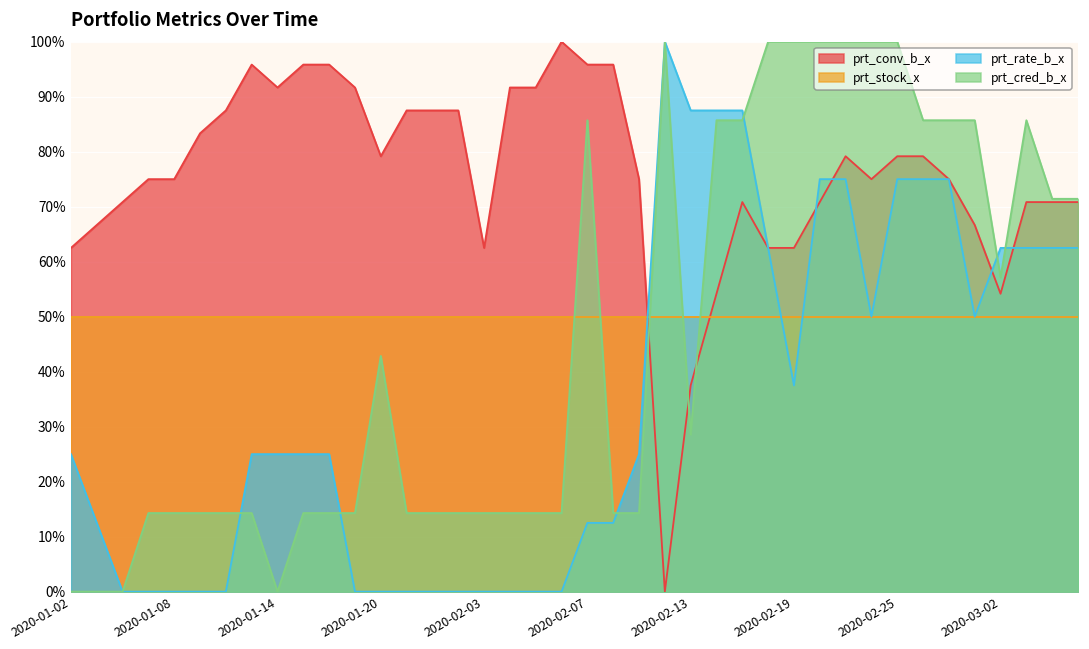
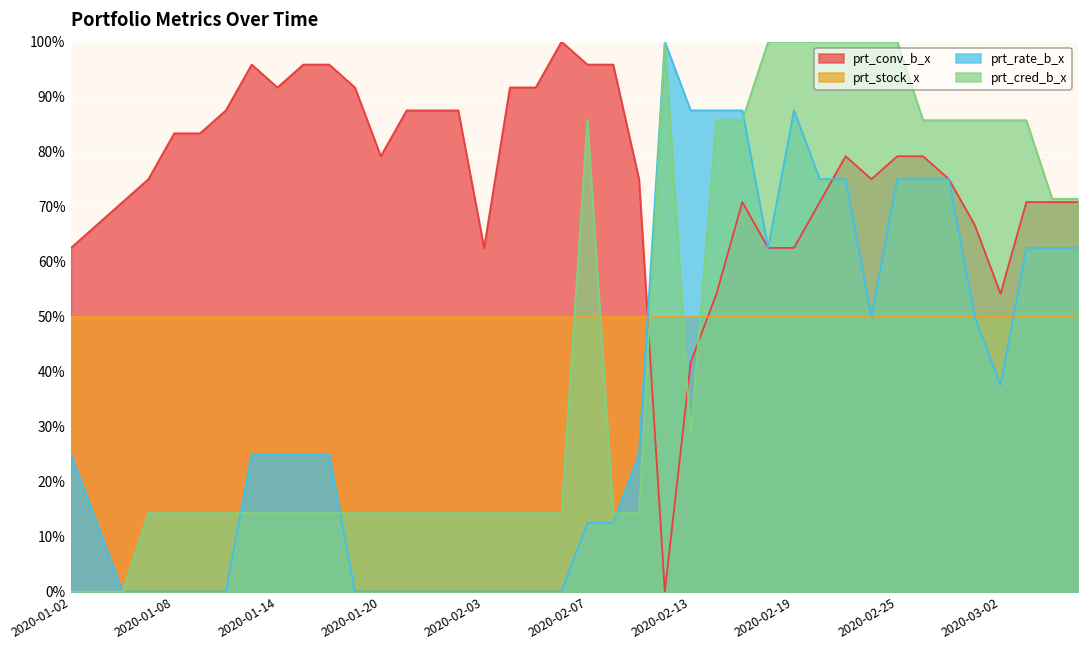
  {
    "prt_conv_b_x": {
      "2020-01-02": "62%",
-     "2020-01-08": "75%",
+     "2020-01-08": "83%",
      "2020-01-14": "92%",
      "2020-01-20": "79%",
      "2020-02-03": "62%",
      "2020-02-07": "96%",
-     "2020-02-13": "37%",
+     "2020-02-13": "42%",
      "2020-02-19": "62%",
      "2020-02-25": "79%",
      "2020-03-02": "54%"
    },
    "prt_stock_x": {
      "2020-01-02": "50%",
      "2020-01-08": "50%",
      "2020-01-14": "50%",
      "2020-01-20": "50%",
      "2020-02-03": "50%",
      "2020-02-07": "50%",
      "2020-02-13": "50%",
      "2020-02-19": "50%",
      "2020-02-25": "50%",
      "2020-03-02": "50%"
    },
    "prt_rate_b_x": {
      "2020-01-02": "25%",
      "2020-01-08": "0%",
      "2020-01-14": "25%",
      "2020-01-20": "0%",
      "2020-02-03": "0%",
      "2020-02-07": "13%",
      "2020-02-13": "88%",
-     "2020-02-19": "38%",
+     "2020-02-19": "88%",
      "2020-02-25": "75%",
-     "2020-03-02": "63%"
+     "2020-03-02": "38%"
    },
    "prt_cred_b_x": {
      "2020-01-02": "0%",
      "2020-01-08": "14%",
-     "2020-01-14": "0%",
-     "2020-01-20": "43%",
+     "2020-01-14": "14%",
+     "2020-01-20": "14%",
      "2020-02-03": "14%",
      "2020-02-07": "86%",
      "2020-02-13": "29%",
      "2020-02-19": "100%",
      "2020-02-25": "100%",
-     "2020-03-02": "57%"
+     "2020-03-02": "86%"
    }
  }
